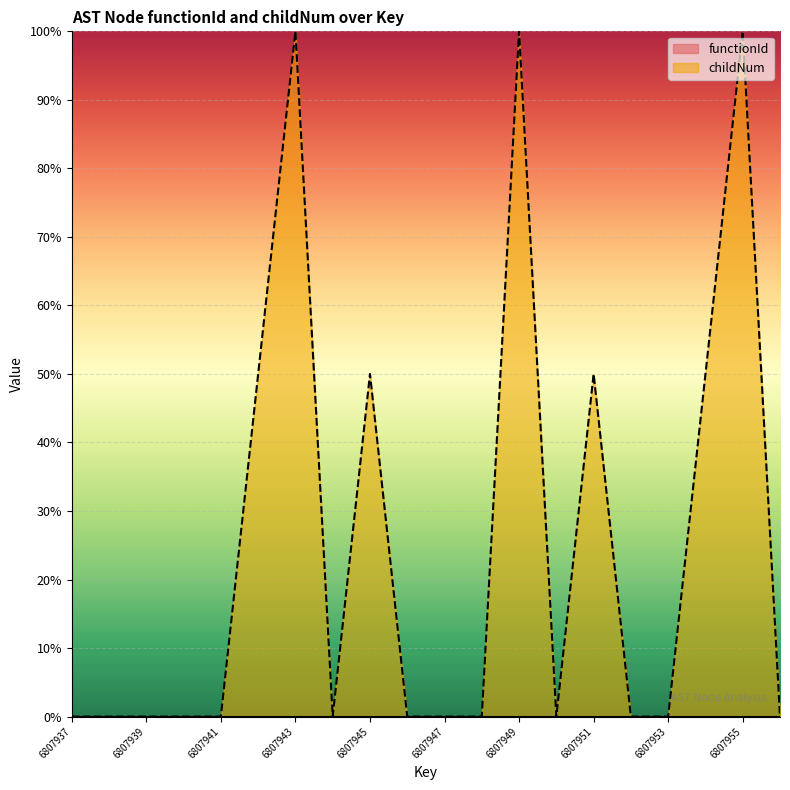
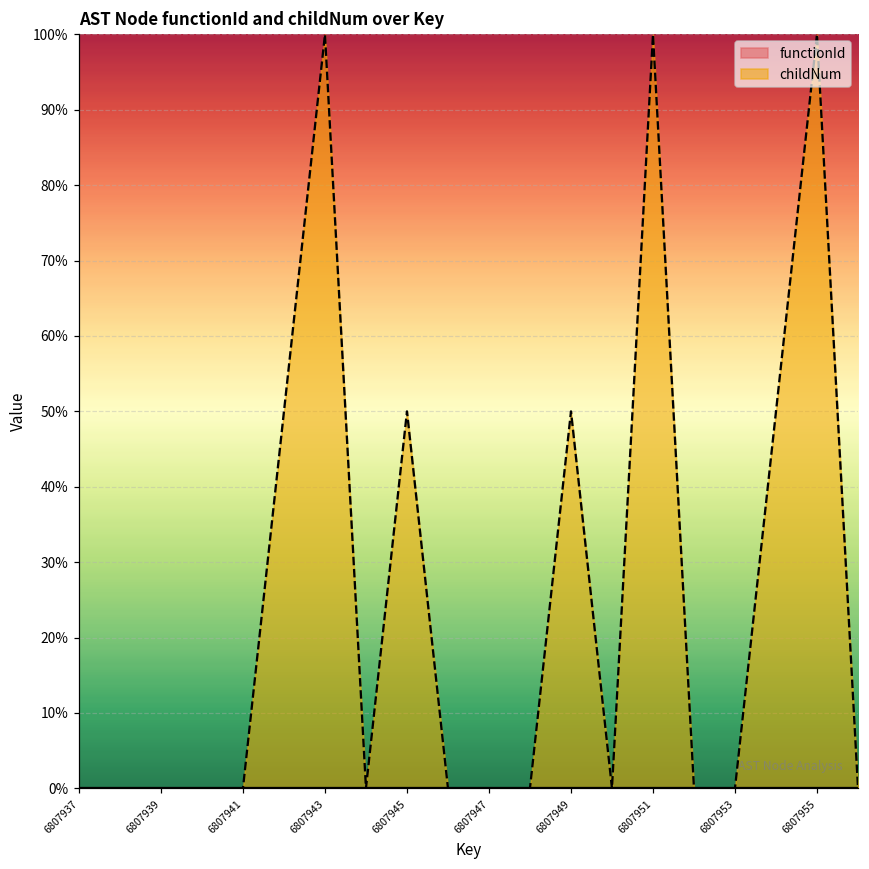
  {
    "functionId": {
      "6807943": "0%",
      "6807945": "0%",
      "6807949": "0%",
      "6807951": "0%",
      "6807955": "0%"
    },
    "childNum": {
      "6807943": "100%",
      "6807945": "50%",
-     "6807949": "100%",
-     "6807951": "50%",
+     "6807949": "50%",
+     "6807951": "100%",
      "6807955": "100%"
    }
  }
